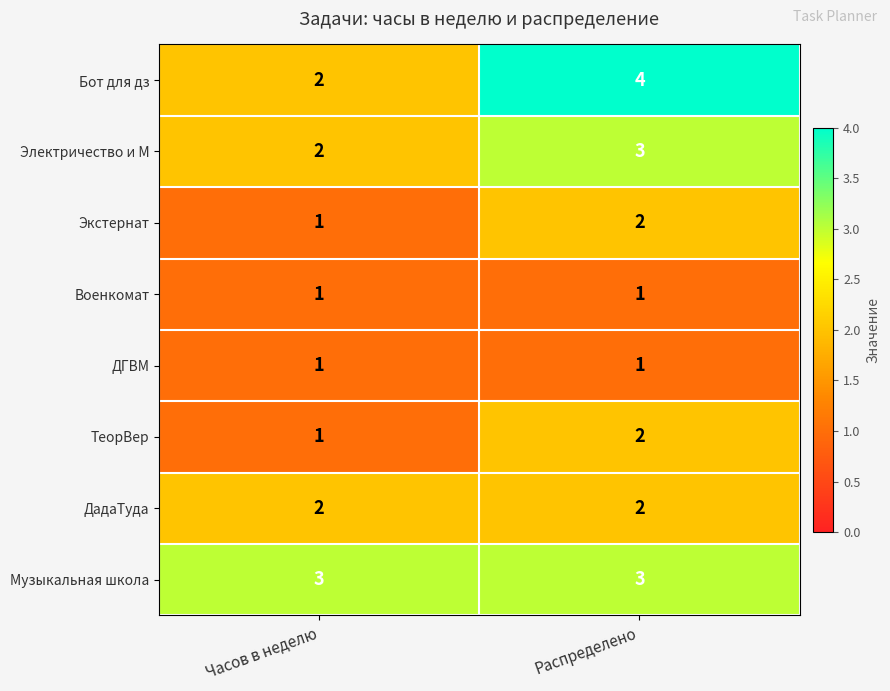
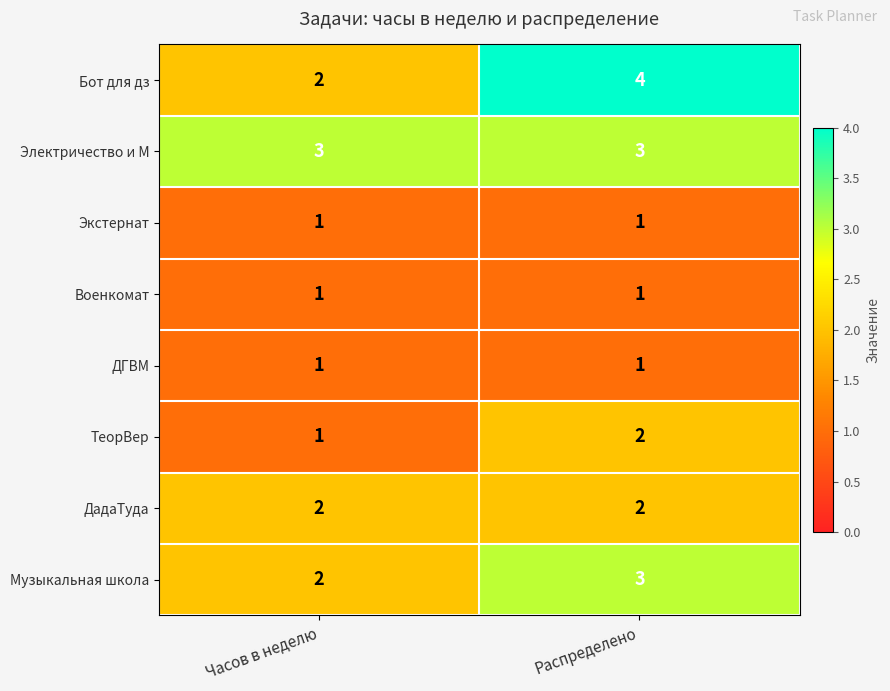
  {
    "Бот для дз": {
      "Часов в неделю": 2,
      "Распределено": 4
    },
    "Электричество и М": {
-     "Часов в неделю": 2,
+     "Часов в неделю": 3,
      "Распределено": 3
    },
    "Экстернат": {
      "Часов в неделю": 1,
-     "Распределено": 2
+     "Распределено": 1
    },
    "Военкомат": {
      "Часов в неделю": 1,
      "Распределено": 1
    },
    "ДГВМ": {
      "Часов в неделю": 1,
      "Распределено": 1
    },
    "ТеорВер": {
      "Часов в неделю": 1,
      "Распределено": 2
    },
    "ДадаТуда": {
      "Часов в неделю": 2,
      "Распределено": 2
    },
    "Музыкальная школа": {
-     "Часов в неделю": 3,
+     "Часов в неделю": 2,
      "Распределено": 3
    }
  }
